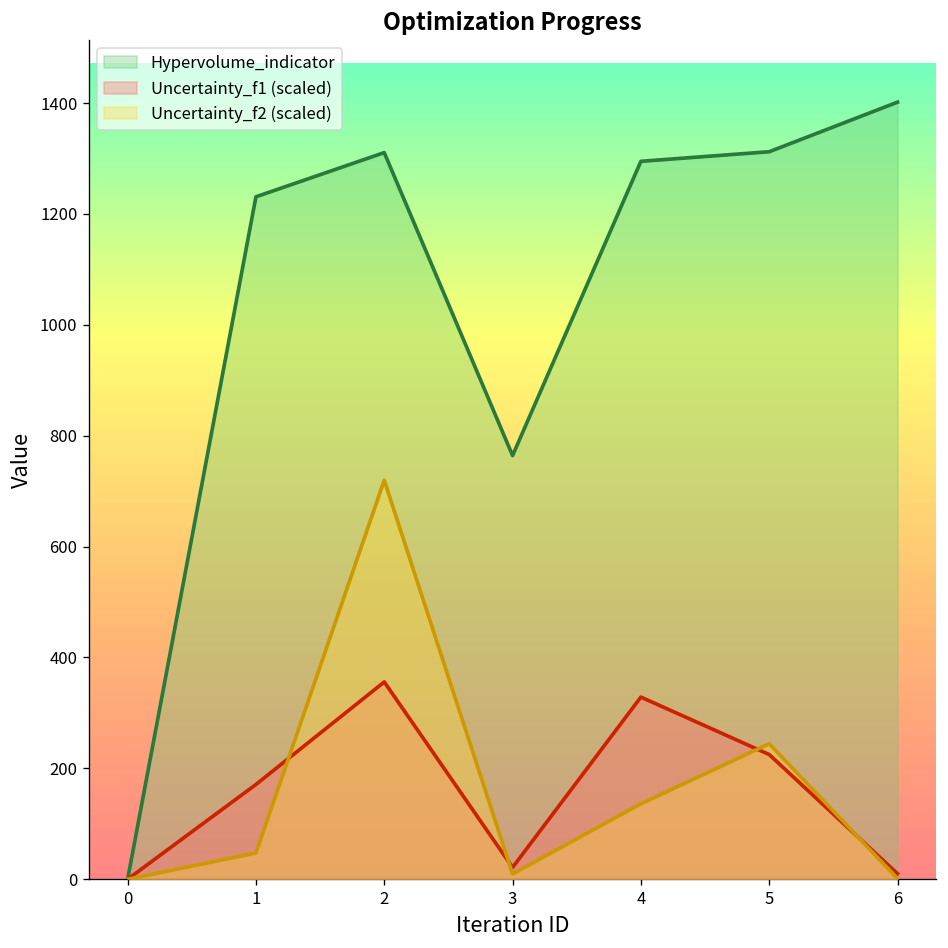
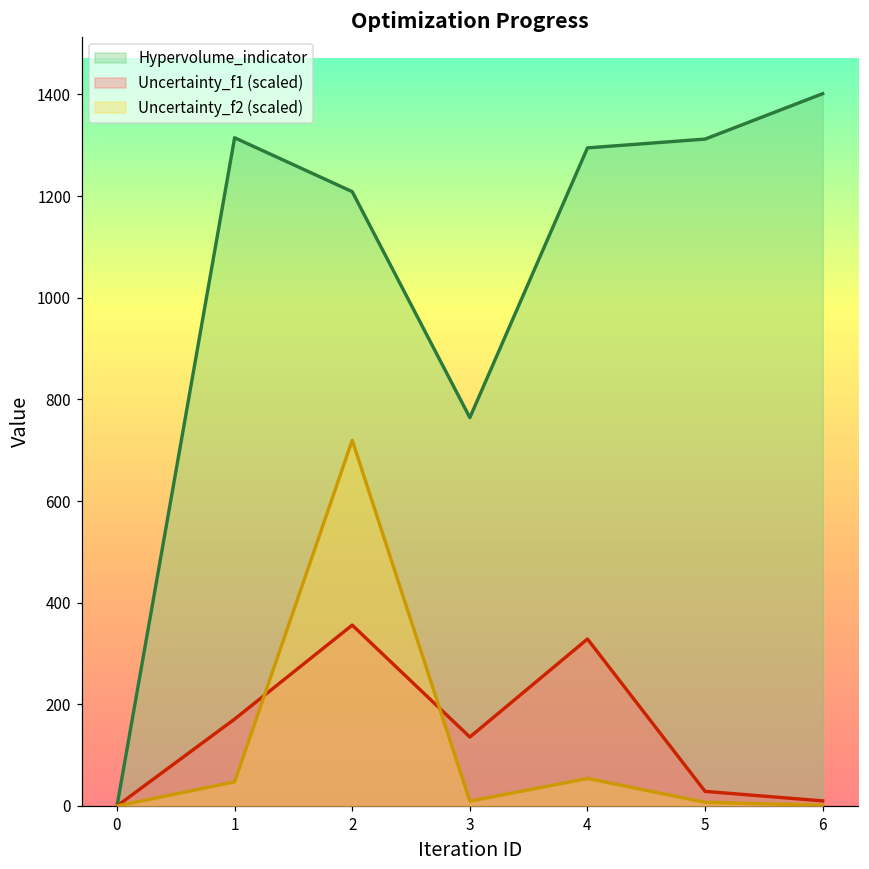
  {
    "Hypervolume_indicator": {
-     "1": 1230,
-     "2": 1310,
+     "1": 1310,
+     "2": 1210,
      "3": 760,
      "4": 1290,
      "5": 1310,
      "6": 1400
    },
    "Uncertainty_f1 (scaled)": {
      "1": 170,
      "2": 360,
-     "3": 20,
+     "3": 140,
      "4": 330,
-     "5": 220,
+     "5": 30,
      "6": 10
    },
    "Uncertainty_f2 (scaled)": {
      "1": 50,
      "2": 720,
      "3": 10,
-     "4": 140,
-     "5": 240,
+     "4": 50,
+     "5": 10,
      "6": 0
    }
  }
